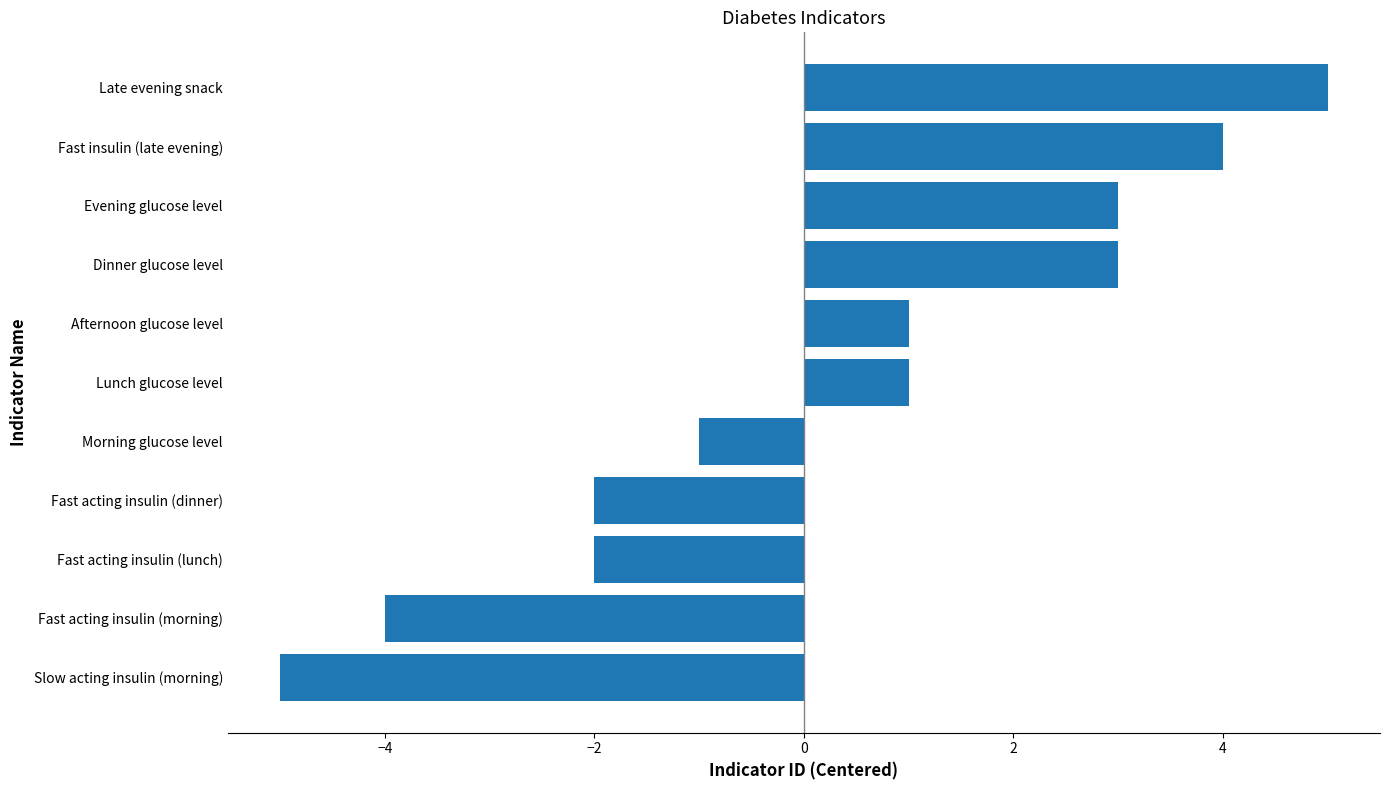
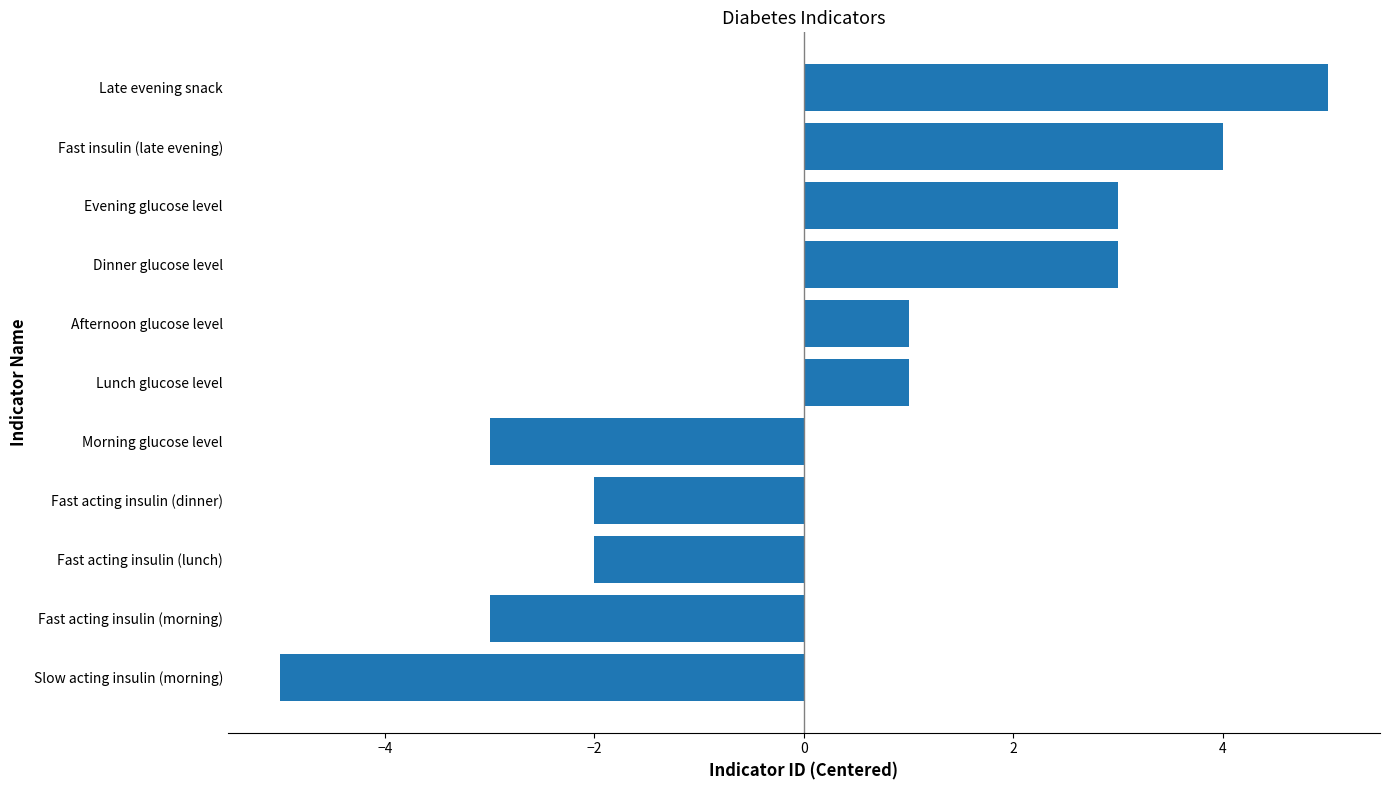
  {
    "Late evening snack": 5.00,
    "Fast insulin (late evening)": 4.00,
    "Evening glucose level": 3.00,
    "Dinner glucose level": 3.00,
    "Afternoon glucose level": 1.00,
    "Lunch glucose level": 1.00,
-   "Morning glucose level": -1.00,
+   "Morning glucose level": -3.00,
    "Fast acting insulin (dinner)": -2.00,
    "Fast acting insulin (lunch)": -2.00,
-   "Fast acting insulin (morning)": -4.00,
+   "Fast acting insulin (morning)": -3.00,
    "Slow acting insulin (morning)": -5.00
  }
